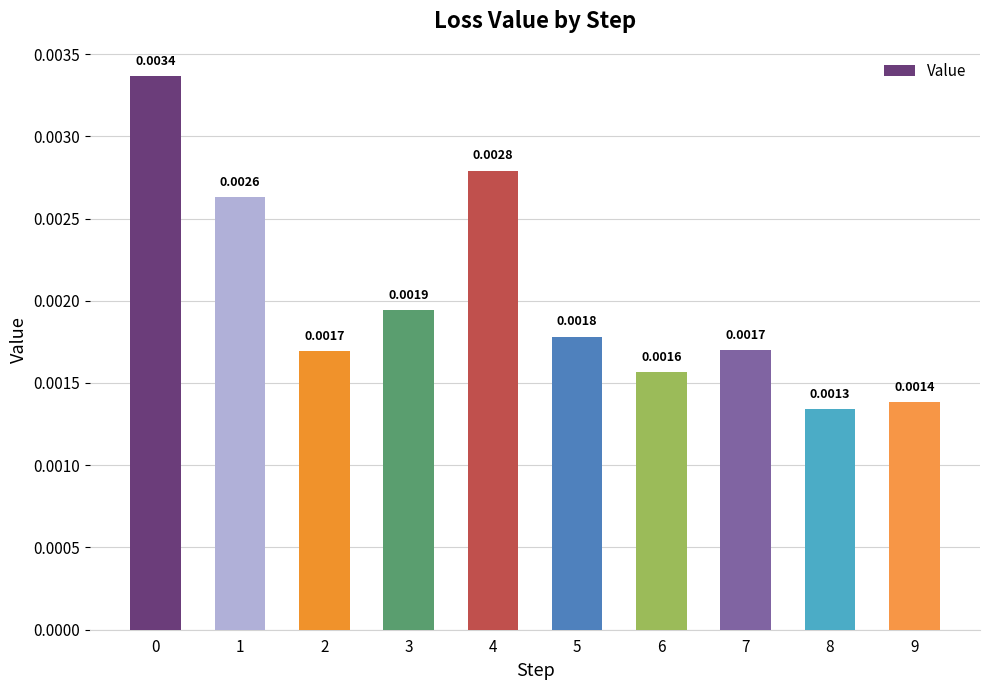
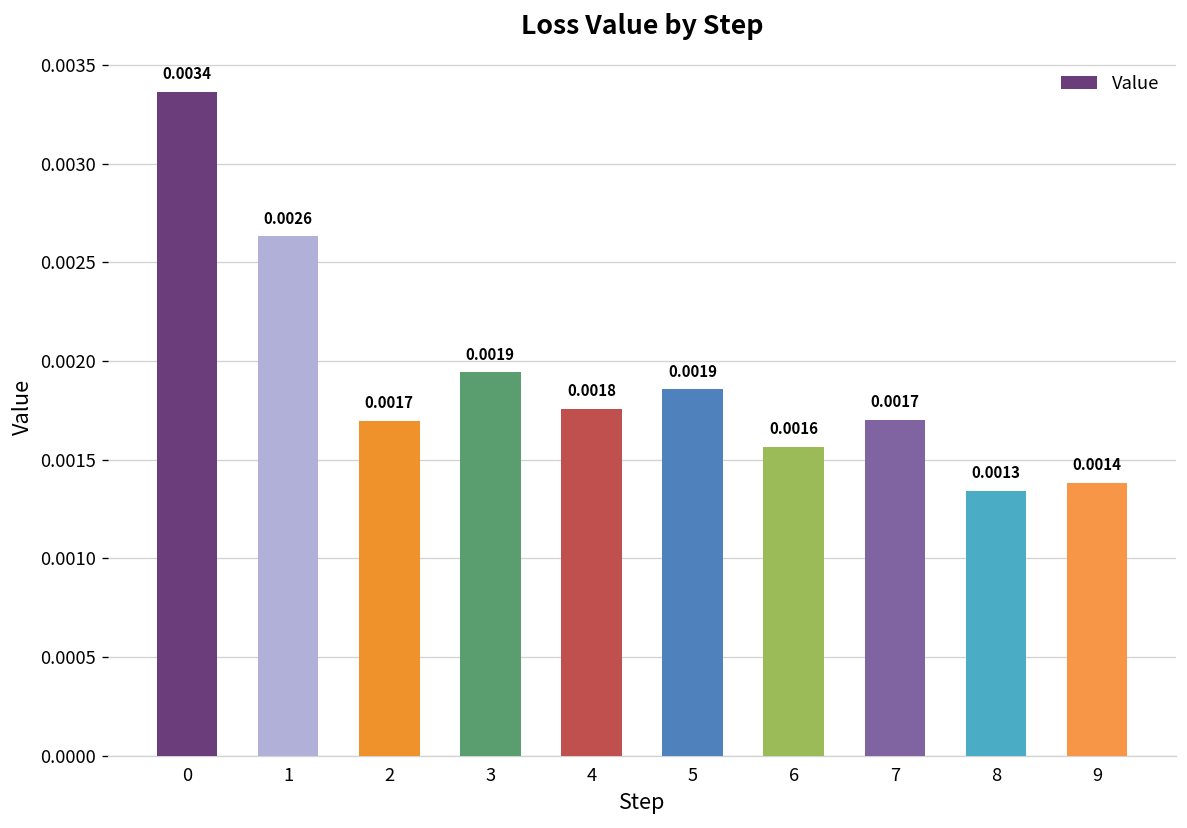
  {
    "0": 0.0034,
    "1": 0.0026,
    "2": 0.0017,
    "3": 0.0019,
-   "4": 0.0028,
-   "5": 0.0018,
+   "4": 0.0018,
+   "5": 0.0019,
    "6": 0.0016,
    "7": 0.0017,
    "8": 0.0013,
    "9": 0.0014
  }
